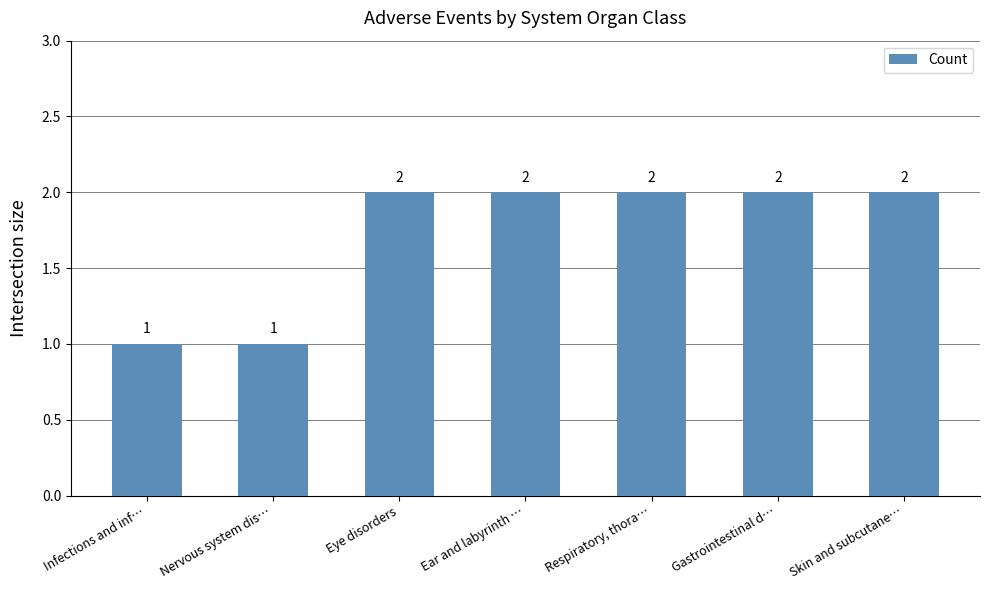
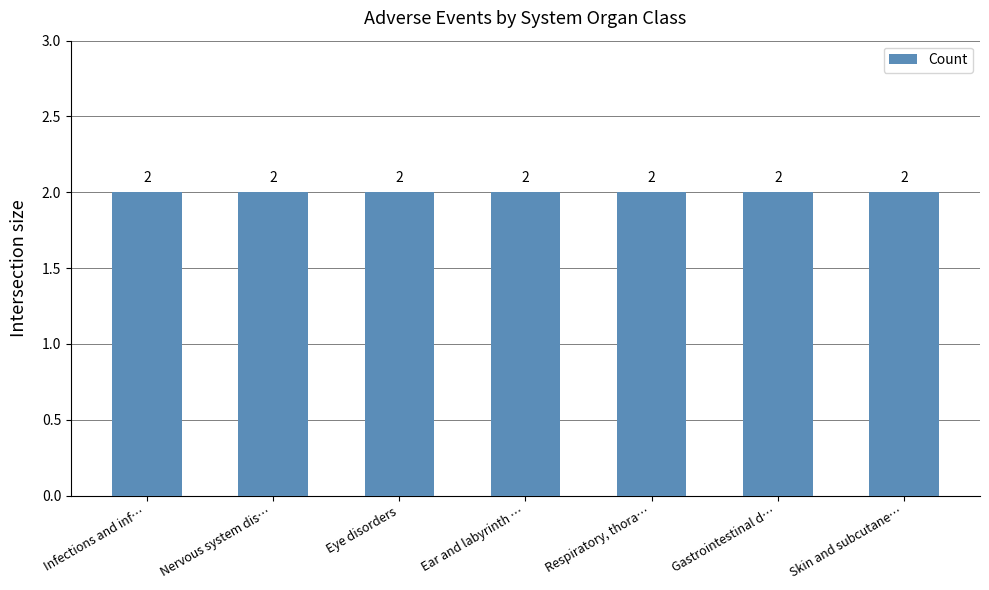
  {
-   "Infections and inf…": 1,
-   "Nervous system dis…": 1,
+   "Infections and inf…": 2,
+   "Nervous system dis…": 2,
    "Eye disorders": 2,
    "Ear and labyrinth …": 2,
    "Respiratory, thora…": 2,
    "Gastrointestinal d…": 2,
    "Skin and subcutane…": 2
  }
